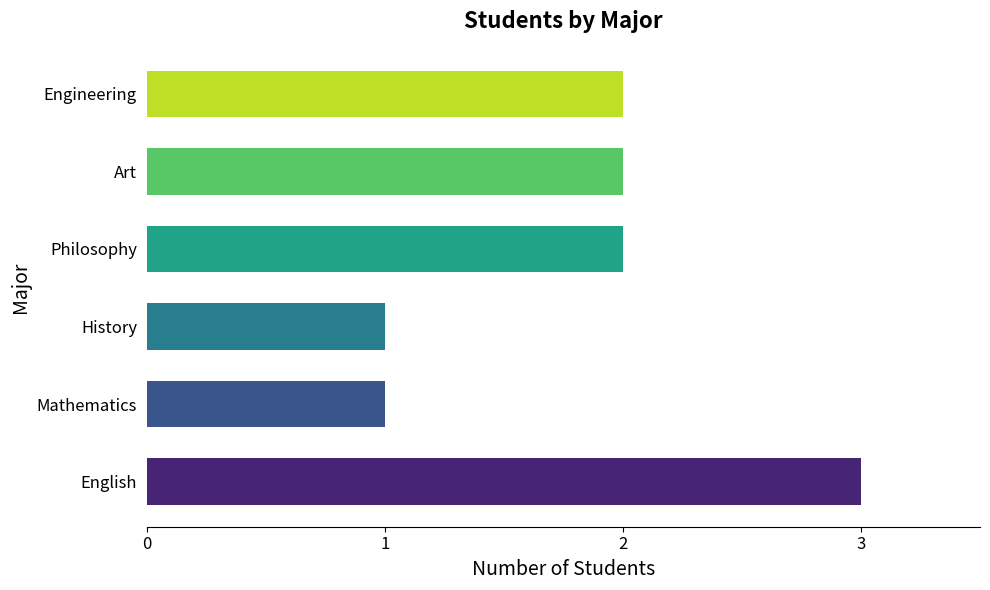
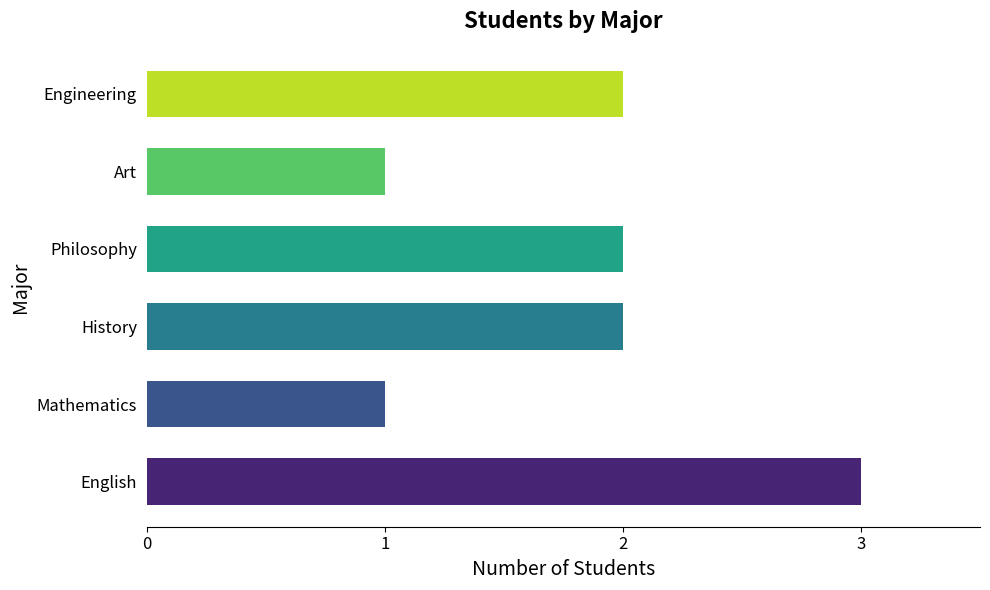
  {
    "Engineering": 2,
-   "Art": 2,
+   "Art": 1,
    "Philosophy": 2,
-   "History": 1,
+   "History": 2,
    "Mathematics": 1,
    "English": 3
  }
